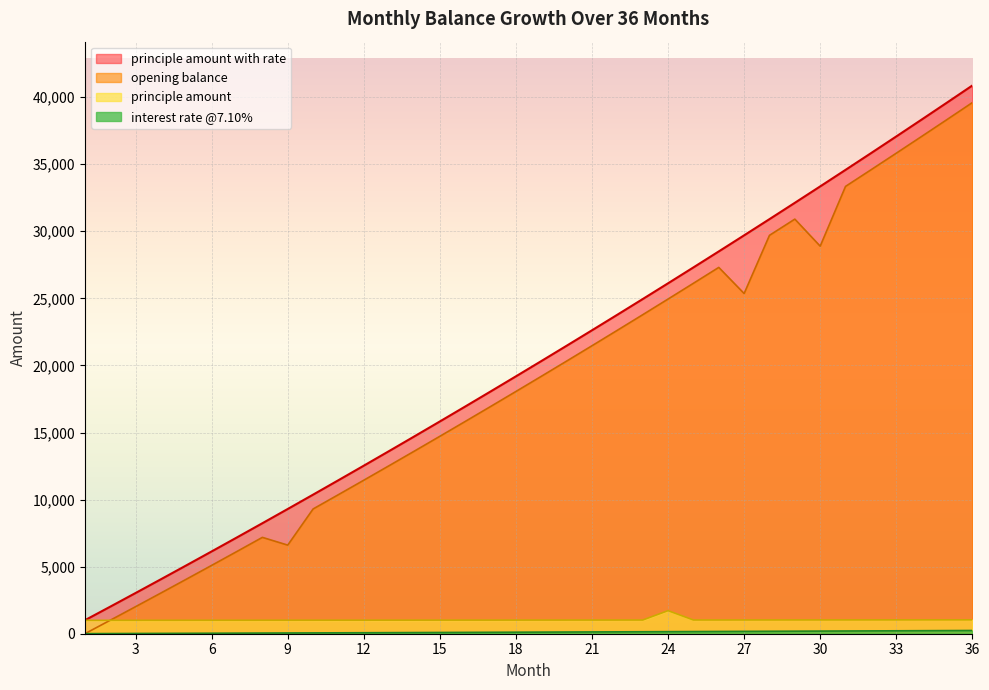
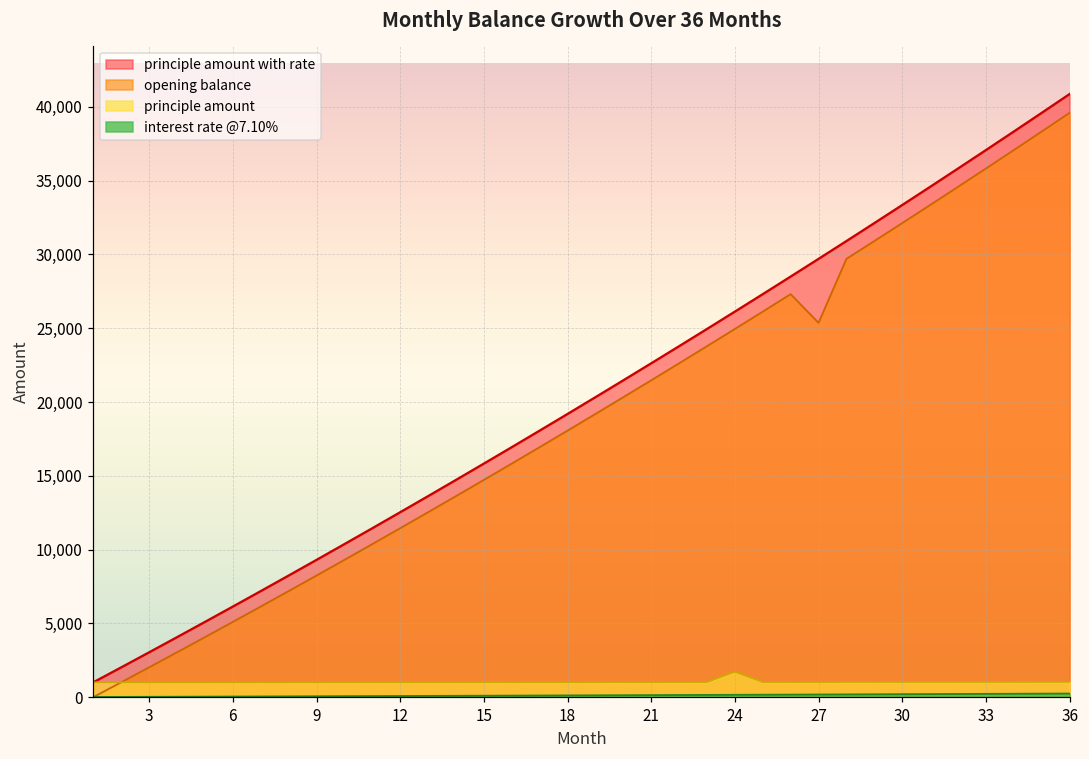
  {
    "principle amount with rate": {
      "3": "3,000",
      "6": "6,100",
      "9": "9,300",
      "12": "12,500",
      "15": "15,800",
      "18": "19,200",
      "21": "22,600",
      "24": "26,100",
      "27": "29,700",
      "30": "33,300",
      "33": "37,100",
      "36": "40,900"
    },
    "opening balance": {
      "3": "2,000",
      "6": "5,100",
-     "9": "6,600",
+     "9": "8,200",
      "12": "11,400",
      "15": "14,700",
      "18": "18,100",
      "21": "21,500",
      "24": "24,900",
      "27": "25,400",
-     "30": "28,900",
+     "30": "32,100",
      "33": "35,800",
      "36": "39,600"
    },
    "principle amount": {
      "3": "1,000",
      "6": "1,000",
      "9": "1,000",
      "12": "1,000",
      "15": "1,000",
      "18": "1,000",
      "21": "1,000",
      "24": "1,700",
      "27": "1,000",
      "30": "1,000",
      "33": "1,000",
      "36": "1,000"
    },
    "interest rate @7.10%": {
      "3": "0",
      "6": "0",
      "9": "100",
      "12": "100",
      "15": "100",
      "18": "100",
      "21": "100",
      "24": "200",
      "27": "200",
      "30": "200",
      "33": "200",
      "36": "200"
    }
  }
